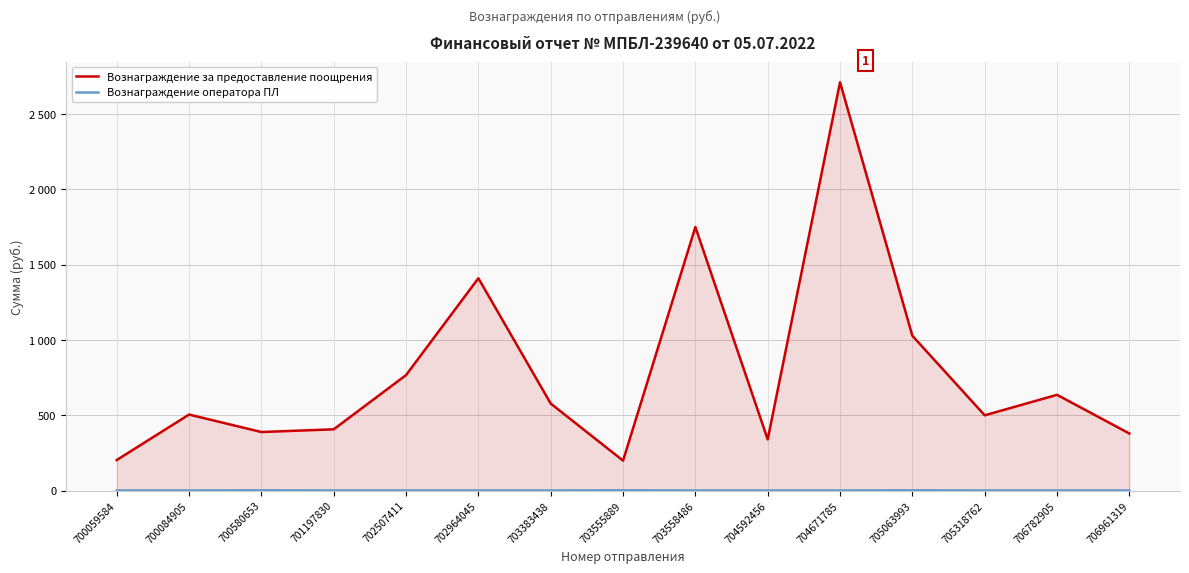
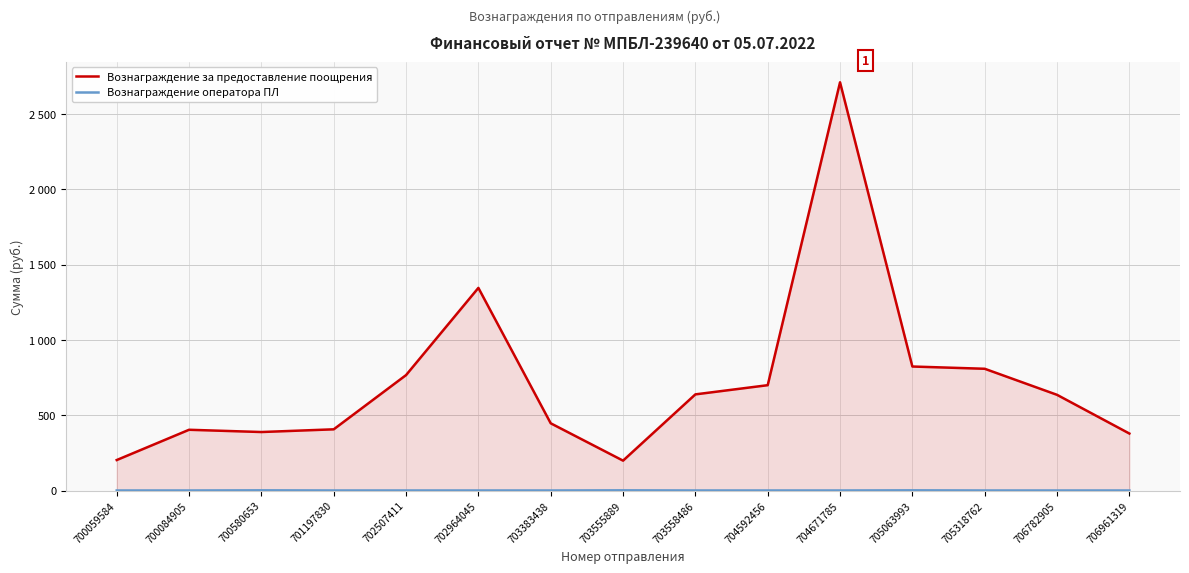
  {
    "Вознаграждение за предоставление поощрения": {
      "700059584": 200,
-     "700084905": 510,
+     "700084905": 400,
      "700580653": 390,
      "701197830": 410,
      "702507411": 770,
-     "702964045": 1410,
-     "703383438": 580,
+     "702964045": 1350,
+     "703383438": 450,
      "703555889": 200,
-     "703558486": 1750,
-     "704592456": 340,
+     "703558486": 640,
+     "704592456": 700,
      "704671785": 2710,
-     "705063993": 1030,
-     "705318762": 500,
+     "705063993": 820,
+     "705318762": 810,
      "706782905": 640,
      "706961319": 380
    },
    "Вознаграждение оператора ПЛ": {
      "700059584": 0,
      "700084905": 0,
      "700580653": 0,
      "701197830": 0,
      "702507411": 0,
      "702964045": 0,
      "703383438": 0,
      "703555889": 0,
      "703558486": 0,
      "704592456": 0,
      "704671785": 0,
      "705063993": 0,
      "705318762": 0,
      "706782905": 0,
      "706961319": 0
    }
  }
